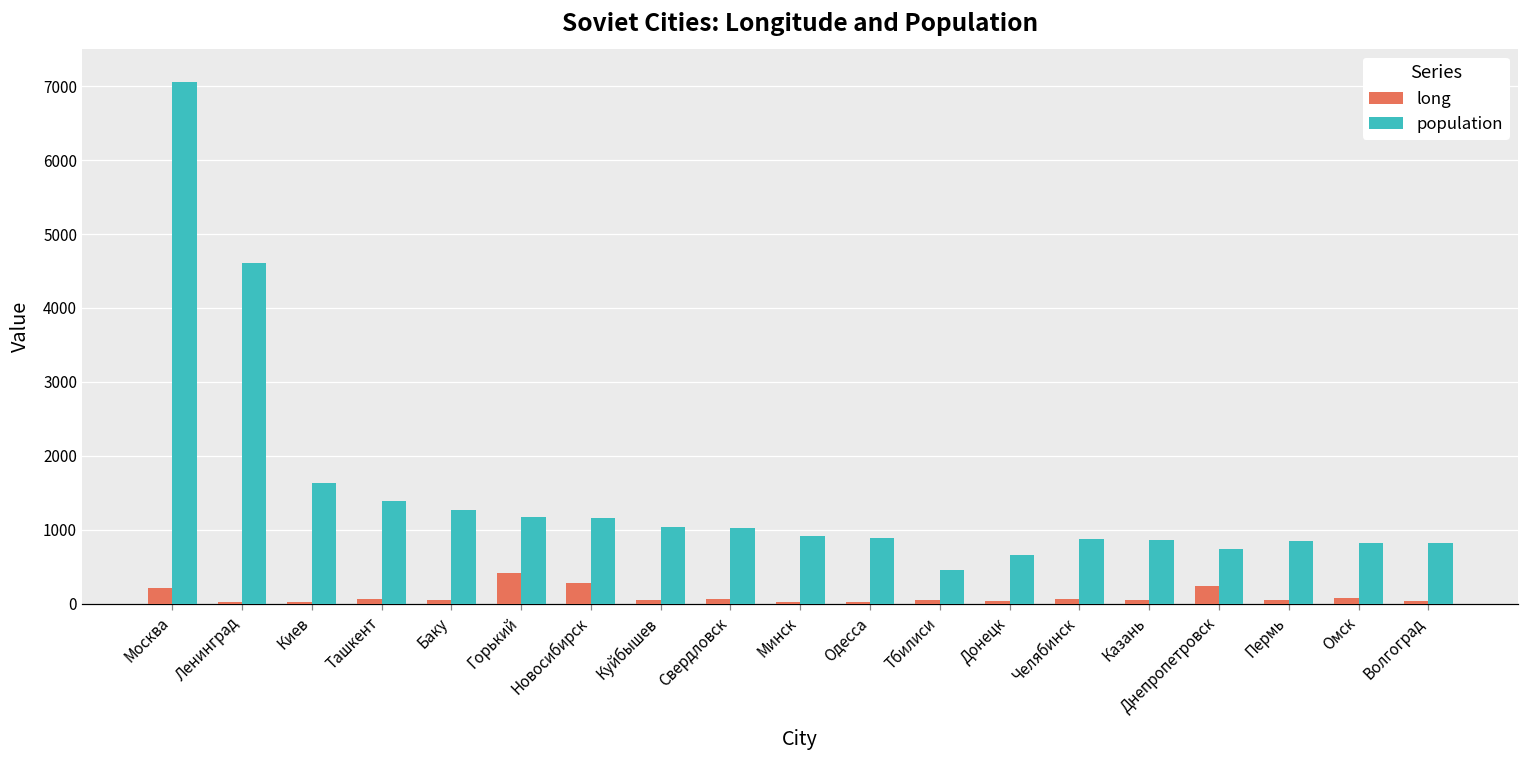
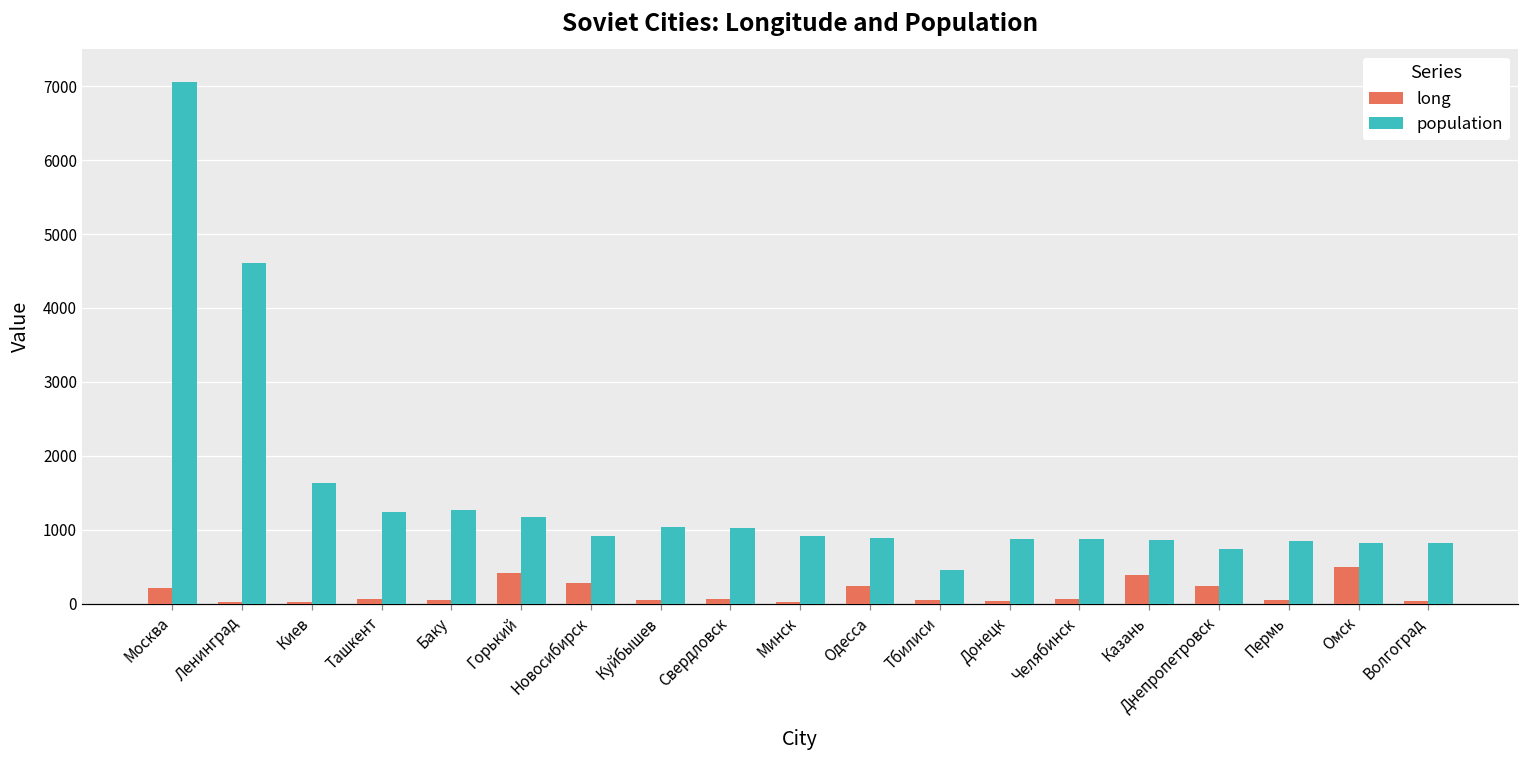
  {
    "long": {
      "Москва": 200,
      "Ташкент": 100,
      "Баку": 0,
      "Горький": 400,
      "Новосибирск": 300,
      "Куйбышев": 100,
      "Свердловск": 100,
-     "Одесса": 0,
+     "Одесса": 200,
      "Тбилиси": 0,
      "Донецк": 0,
      "Челябинск": 100,
-     "Казань": 0,
+     "Казань": 400,
      "Днепропетровск": 200,
      "Пермь": 100,
-     "Омск": 100,
+     "Омск": 500,
      "Волгоград": 0
    },
    "population": {
      "Москва": 7100,
      "Ленинград": 4600,
      "Киев": 1600,
-     "Ташкент": 1400,
+     "Ташкент": 1200,
      "Баку": 1300,
      "Горький": 1200,
-     "Новосибирск": 1200,
+     "Новосибирск": 900,
      "Куйбышев": 1000,
      "Свердловск": 1000,
      "Минск": 900,
      "Одесса": 900,
      "Тбилиси": 500,
-     "Донецк": 700,
+     "Донецк": 900,
      "Челябинск": 900,
      "Казань": 900,
      "Днепропетровск": 700,
      "Пермь": 900,
      "Омск": 800,
      "Волгоград": 800
    }
  }
